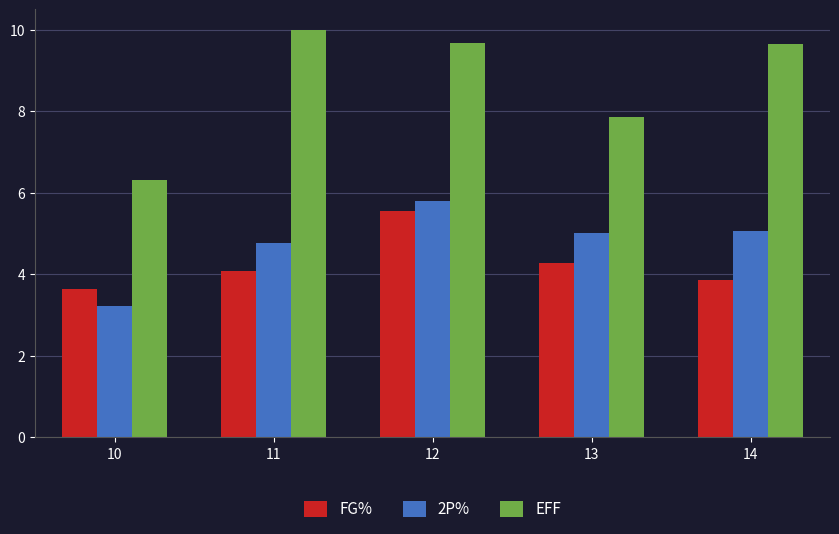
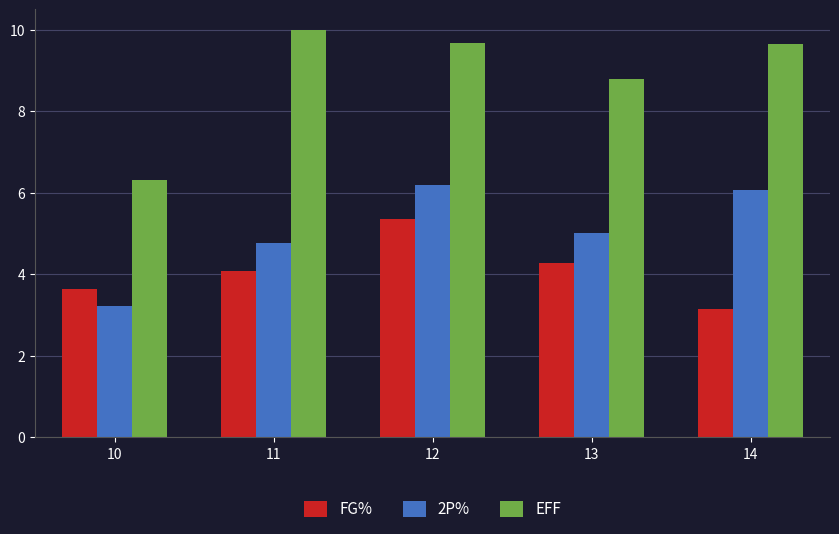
  {
    "FG%": {
      "10": 3.6,
      "11": 4.1,
-     "12": 5.6,
+     "12": 5.4,
      "13": 4.3,
-     "14": 3.9
+     "14": 3.1
    },
    "2P%": {
      "10": 3.2,
      "11": 4.8,
-     "12": 5.8,
+     "12": 6.2,
      "13": 5.0,
-     "14": 5.1
+     "14": 6.1
    },
    "EFF": {
      "10": 6.3,
      "11": 10.0,
      "12": 9.7,
-     "13": 7.9,
+     "13": 8.8,
      "14": 9.7
    }
  }
